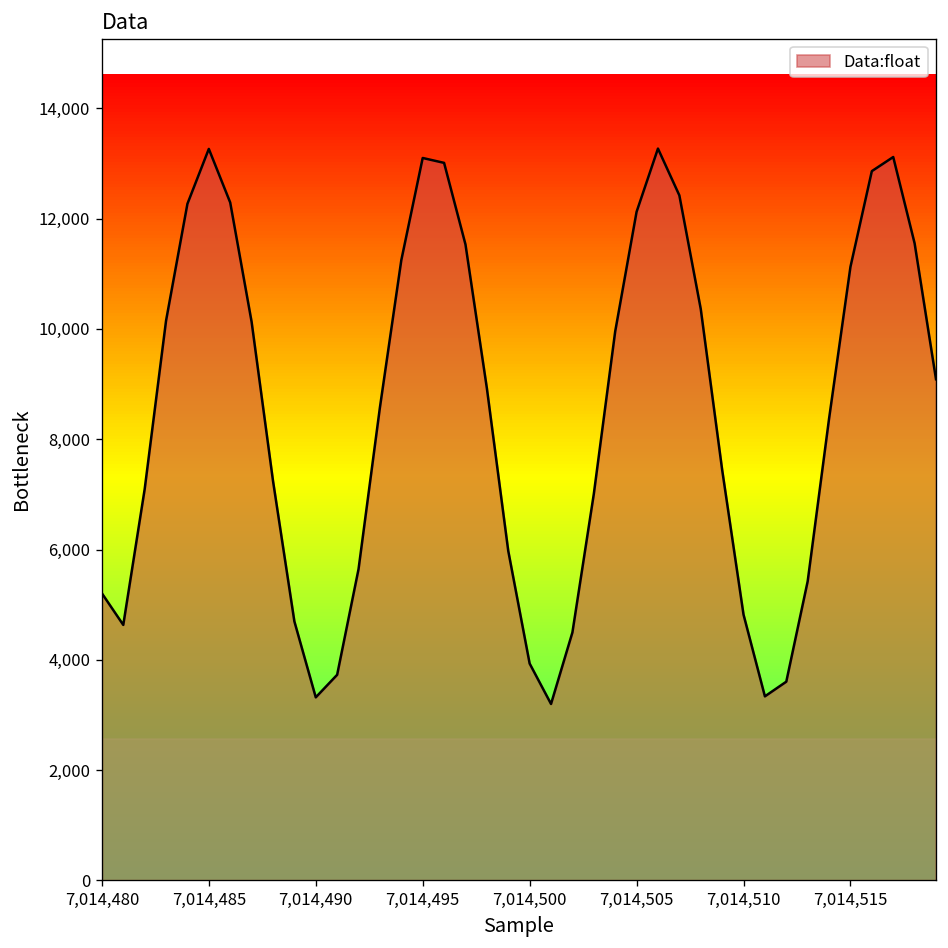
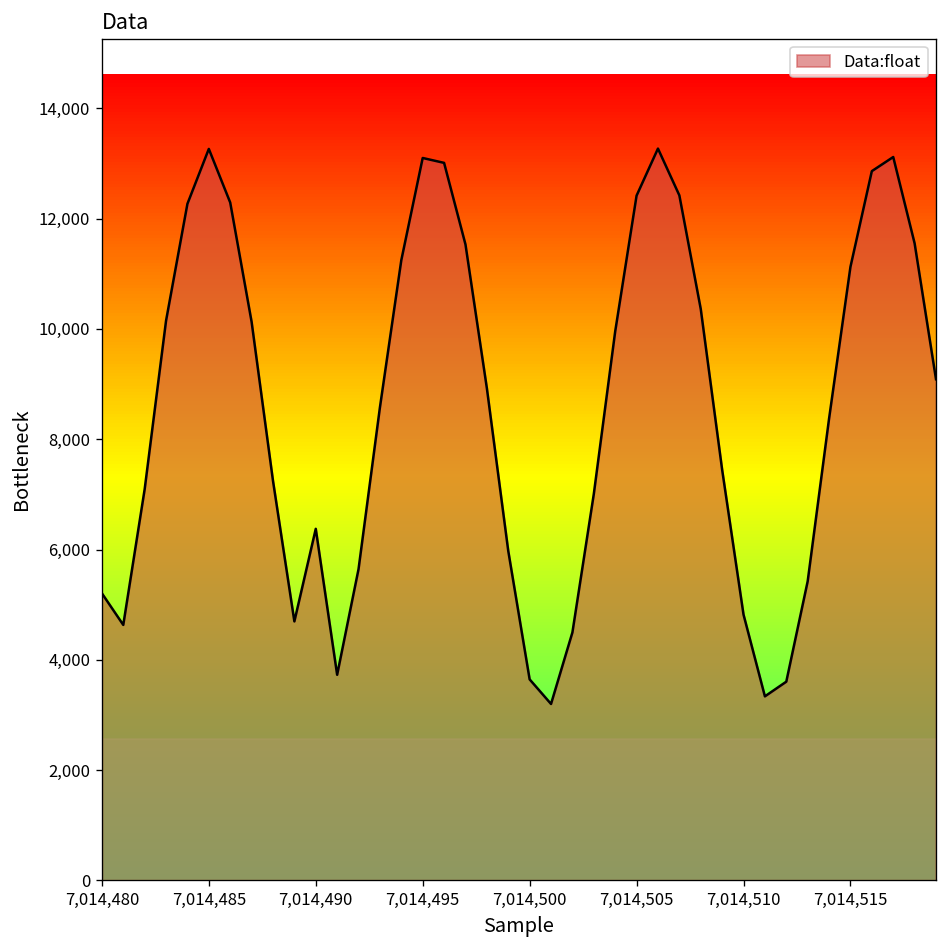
  {
    "7,014,480": "5,200",
    "7,014,485": "13,300",
-   "7,014,490": "3,300",
+   "7,014,490": "6,400",
    "7,014,495": "13,100",
-   "7,014,500": "3,900",
-   "7,014,505": "12,100",
+   "7,014,500": "3,600",
+   "7,014,505": "12,400",
    "7,014,510": "4,800",
    "7,014,515": "11,100"
  }
